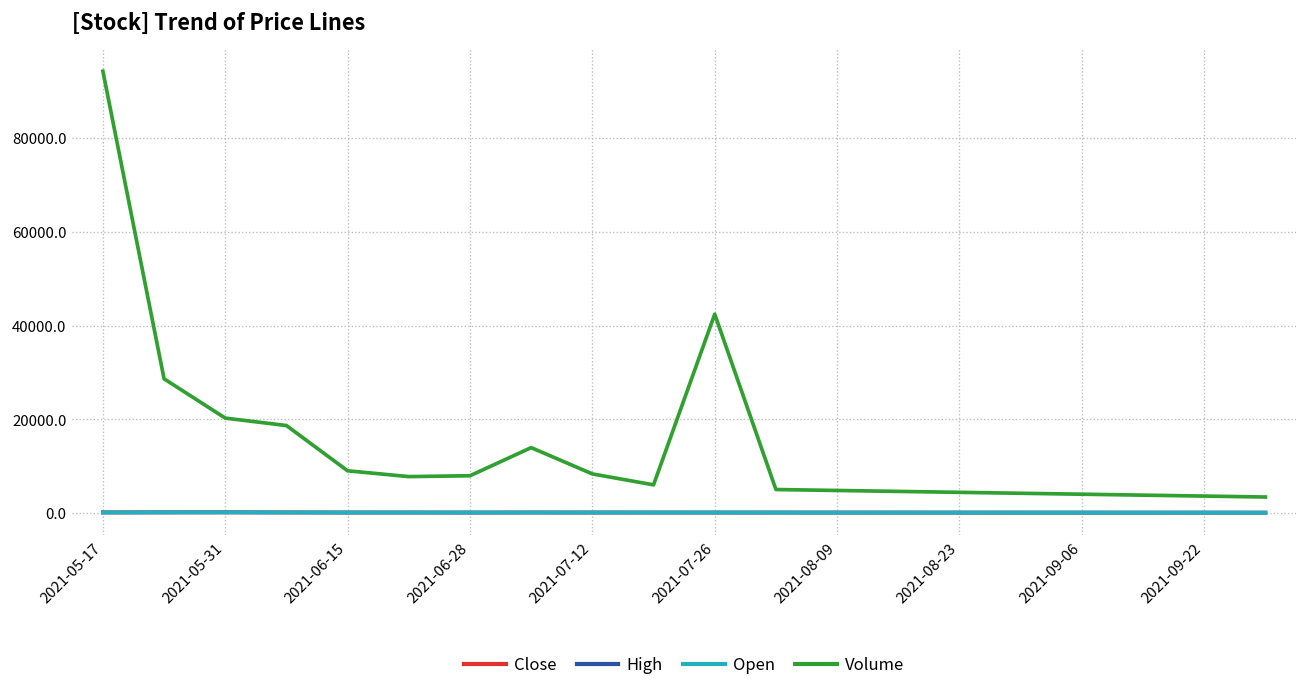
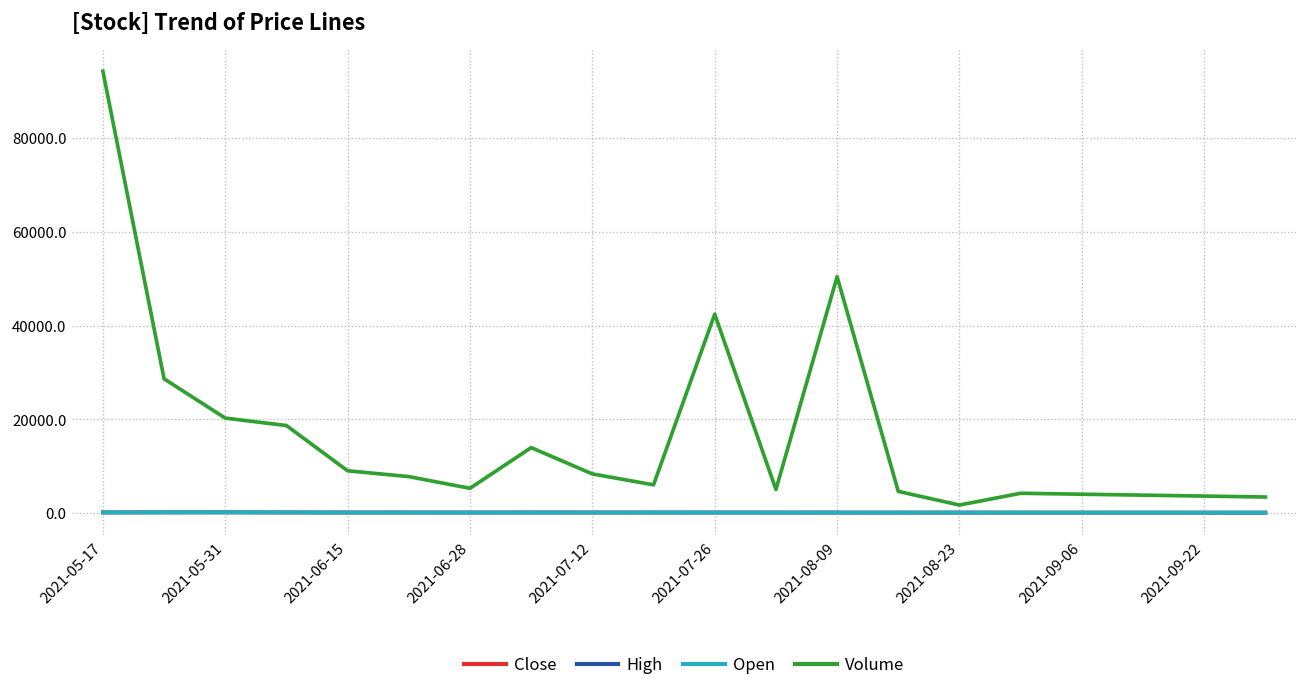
  {
    "Open": {
      "2021-05-17": 0,
      "2021-05-31": 0,
      "2021-06-15": 0,
      "2021-06-28": 0,
      "2021-07-12": 0,
      "2021-07-26": 0,
      "2021-08-09": 0,
      "2021-08-23": 0,
      "2021-09-06": 0,
      "2021-09-22": 0
    },
    "Volume": {
      "2021-05-17": 94000,
      "2021-05-31": 20000,
      "2021-06-15": 9000,
-     "2021-06-28": 8000,
+     "2021-06-28": 5000,
      "2021-07-12": 8000,
      "2021-07-26": 42000,
-     "2021-08-09": 5000,
-     "2021-08-23": 4000,
+     "2021-08-09": 50000,
+     "2021-08-23": 2000,
      "2021-09-06": 4000,
      "2021-09-22": 4000
    }
  }
